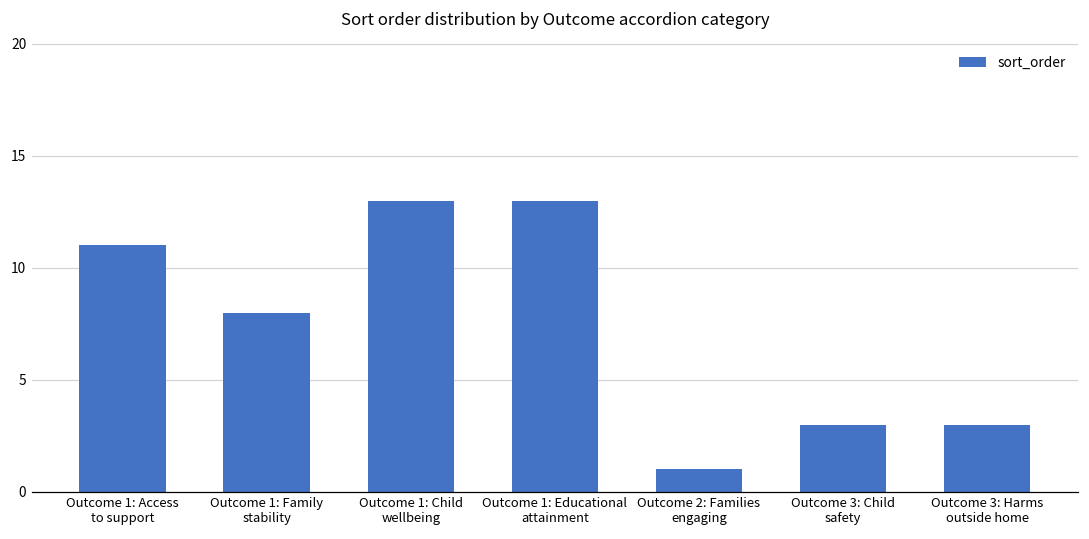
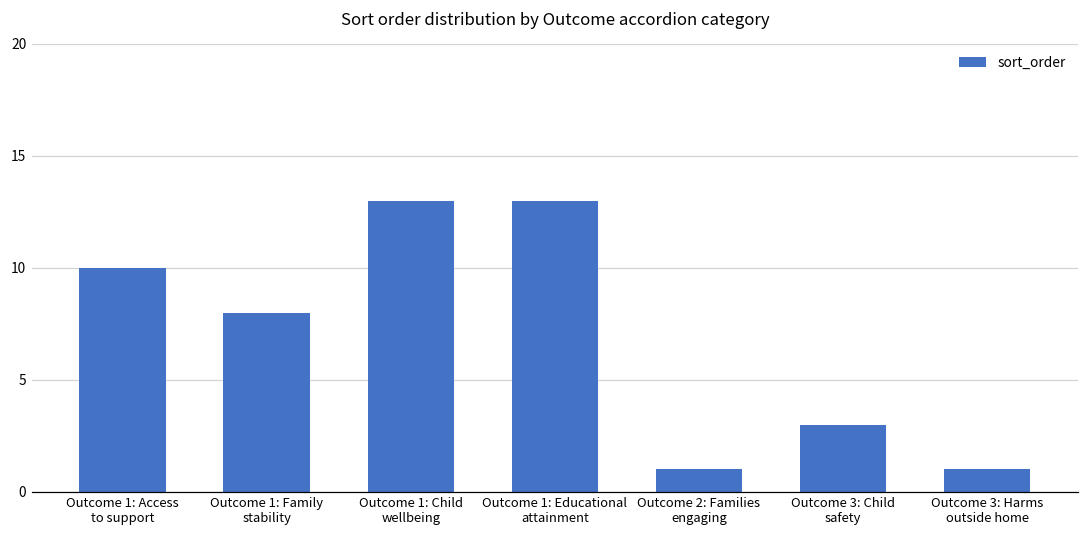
  {
-   "Outcome 1: Access to support": 11,
+   "Outcome 1: Access to support": 10,
    "Outcome 1: Family stability": 8,
    "Outcome 1: Child wellbeing": 13,
    "Outcome 1: Educational attainment": 13,
    "Outcome 2: Families engaging": 1,
    "Outcome 3: Child safety": 3,
-   "Outcome 3: Harms outside home": 3
+   "Outcome 3: Harms outside home": 1
  }
